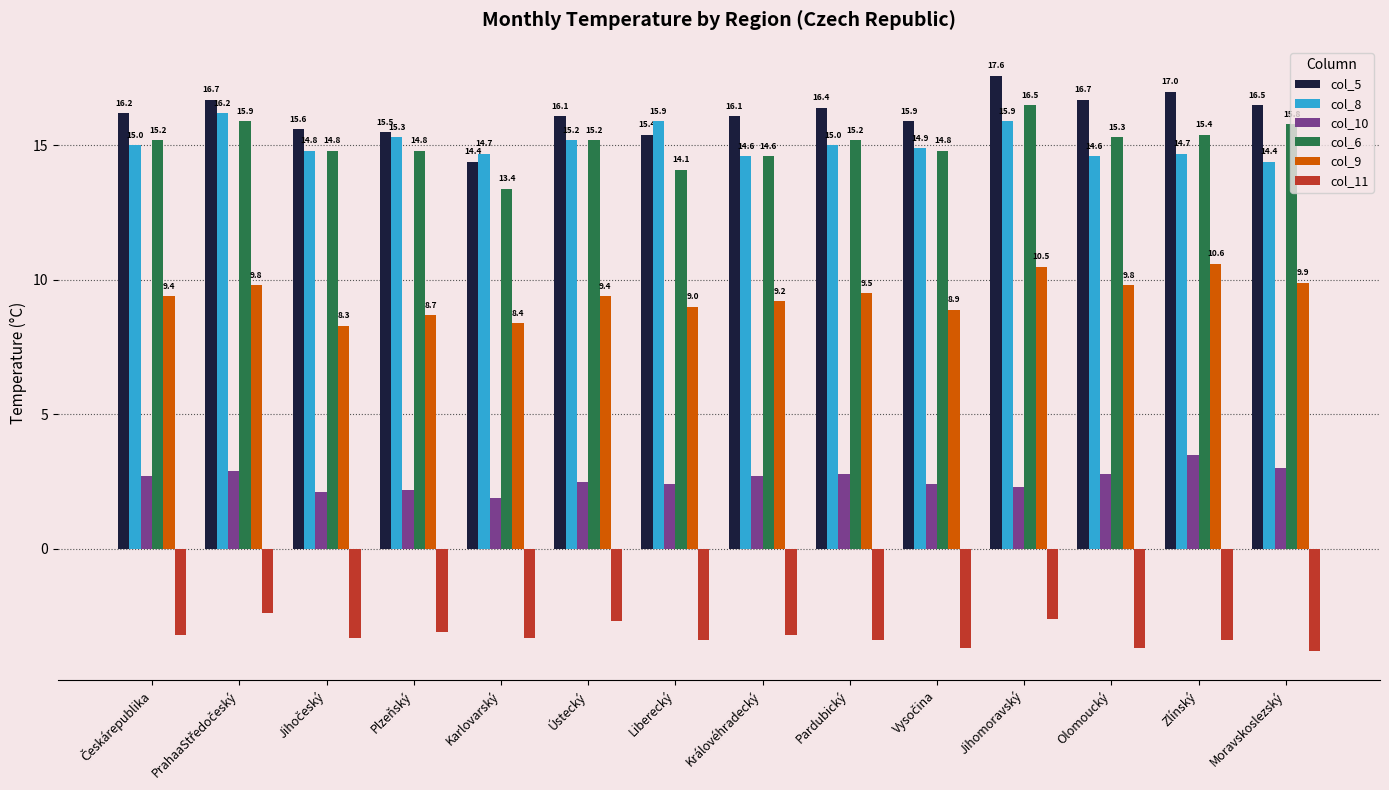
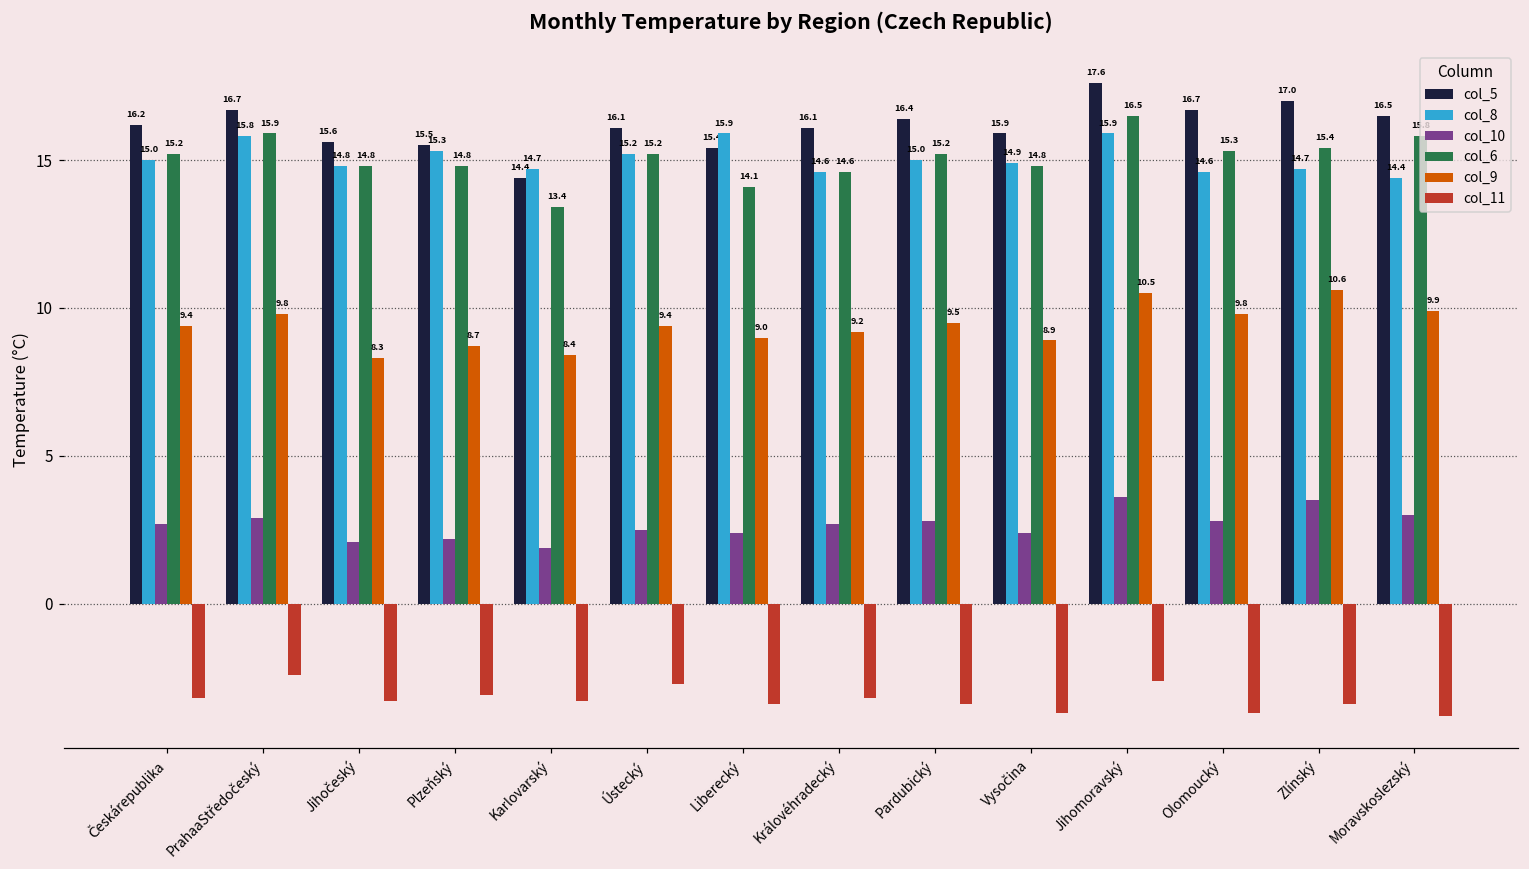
  {
    "col_5": {
      "Českárepublika": 16.2,
      "PrahaaStředočeský": 16.7,
      "Jihočeský": 15.6,
      "Plzeňský": 15.5,
      "Karlovarský": 14.4,
      "Ústecký": 16.1,
      "Liberecký": 15.4,
      "Královéhradecký": 16.1,
      "Pardubický": 16.4,
      "Vysočina": 15.9,
      "Jihomoravský": 17.6,
      "Olomoucký": 16.7,
      "Zlínský": 17.0,
      "Moravskoslezský": 16.5
    },
    "col_8": {
      "Českárepublika": 15.0,
-     "PrahaaStředočeský": 16.2,
+     "PrahaaStředočeský": 15.8,
      "Jihočeský": 14.8,
      "Plzeňský": 15.3,
      "Karlovarský": 14.7,
      "Ústecký": 15.2,
      "Liberecký": 15.9,
      "Královéhradecký": 14.6,
      "Pardubický": 15.0,
      "Vysočina": 14.9,
      "Jihomoravský": 15.9,
      "Olomoucký": 14.6,
      "Zlínský": 14.7,
      "Moravskoslezský": 14.4
    },
    "col_10": {
      "Českárepublika": 2.7,
      "PrahaaStředočeský": 2.9,
      "Jihočeský": 2.1,
      "Plzeňský": 2.2,
      "Karlovarský": 1.9,
      "Ústecký": 2.5,
      "Liberecký": 2.4,
      "Královéhradecký": 2.7,
      "Pardubický": 2.8,
      "Vysočina": 2.4,
-     "Jihomoravský": 2.3,
+     "Jihomoravský": 3.6,
      "Olomoucký": 2.8,
      "Zlínský": 3.5,
      "Moravskoslezský": 3.0
    },
    "col_6": {
      "Českárepublika": 15.2,
      "PrahaaStředočeský": 15.9,
      "Jihočeský": 14.8,
      "Plzeňský": 14.8,
      "Karlovarský": 13.4,
      "Ústecký": 15.2,
      "Liberecký": 14.1,
      "Královéhradecký": 14.6,
      "Pardubický": 15.2,
      "Vysočina": 14.8,
      "Jihomoravský": 16.5,
      "Olomoucký": 15.3,
      "Zlínský": 15.4
    }
  }
